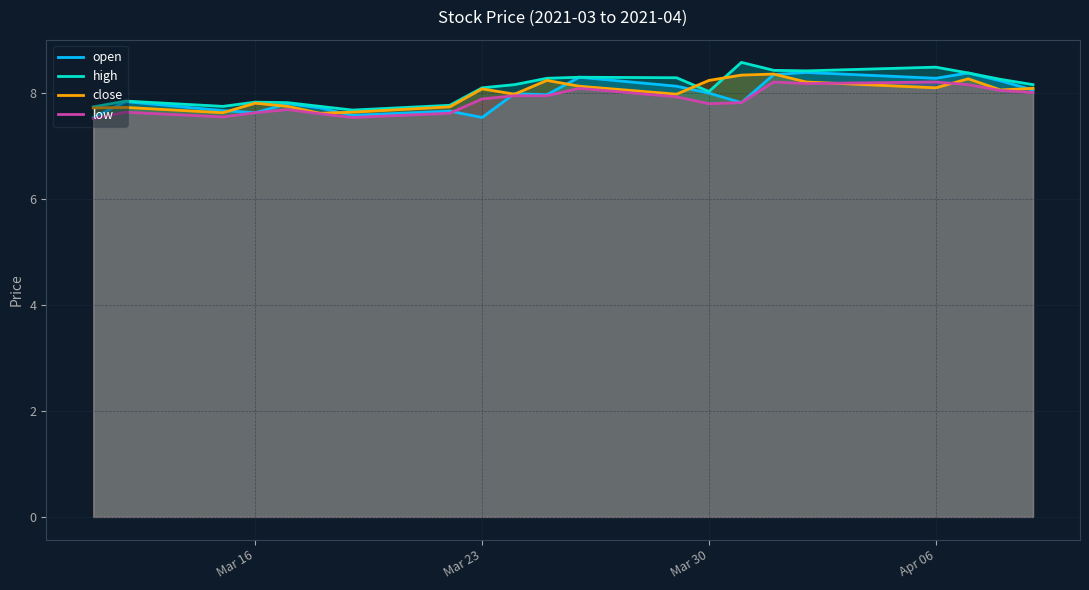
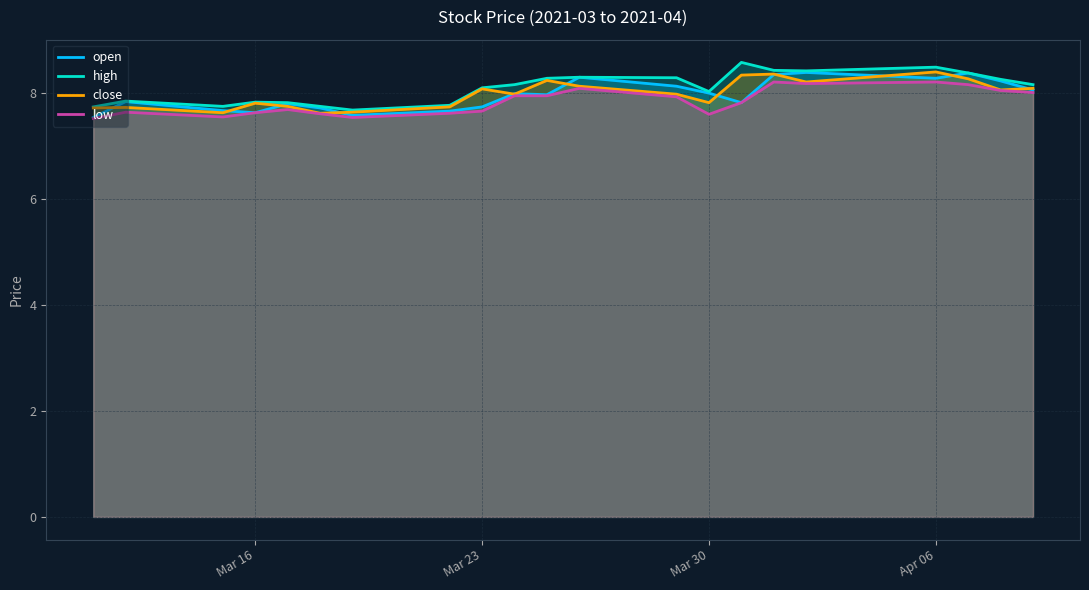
  {
    "open": {
-     "Mar 23": 7.5,
+     "Mar 23": 7.7,
      "Apr 06": 8.3
    },
    "high": {
      "Apr 06": 8.5
    },
    "close": {
-     "Mar 30": 8.2,
-     "Apr 06": 8.1
+     "Mar 30": 7.8,
+     "Apr 06": 8.4
    },
    "low": {
-     "Mar 23": 7.9,
-     "Mar 30": 7.8,
+     "Mar 23": 7.7,
+     "Mar 30": 7.6,
      "Apr 06": 8.2
    }
  }
